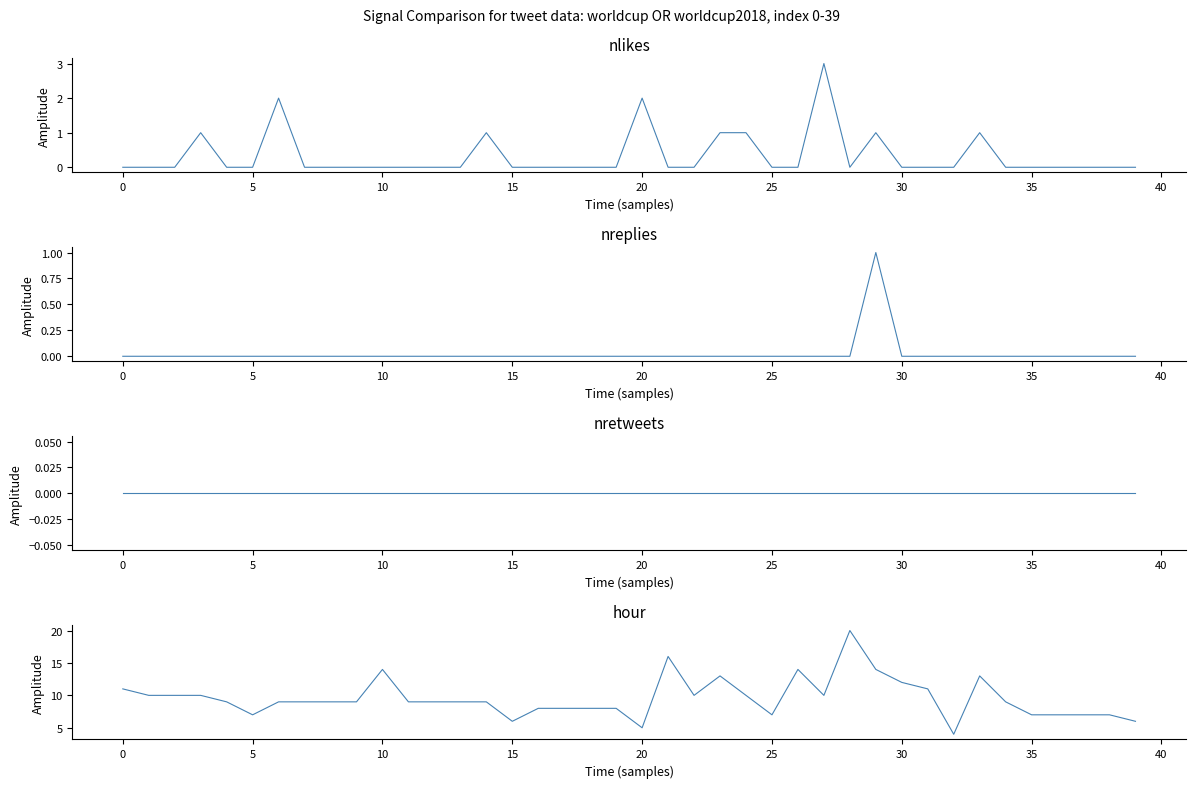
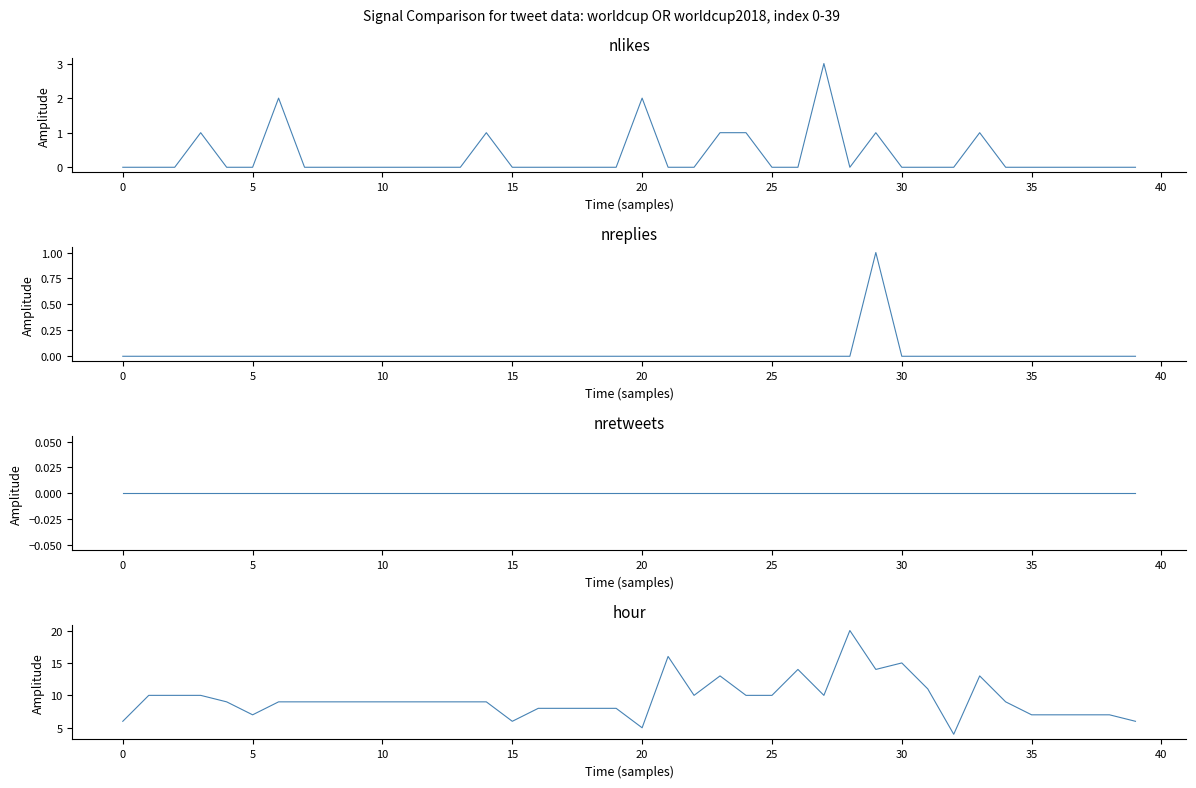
  {
    "nlikes": {
      "0": 0.0,
      "5": 0.0,
      "10": 0.0,
      "15": 0.0,
      "20": 2.0,
      "25": 0.0,
      "30": 0.0,
      "35": 0.0
    },
    "nreplies": {
      "0": 0.00,
      "5": 0.00,
      "10": 0.00,
      "15": 0.00,
      "20": 0.00,
      "25": 0.00,
      "30": 0.00,
      "35": 0.00
    },
    "nretweets": {
      "0": 0.000,
      "5": 0.000,
      "10": 0.000,
      "15": 0.000,
      "20": 0.000,
      "25": 0.000,
      "30": 0.000,
      "35": 0.000
    },
    "hour": {
-     "0": 11,
+     "0": 6,
      "5": 7,
-     "10": 14,
+     "10": 9,
      "15": 6,
      "20": 5,
-     "25": 7,
-     "30": 12,
+     "25": 10,
+     "30": 15,
      "35": 7
    }
  }
